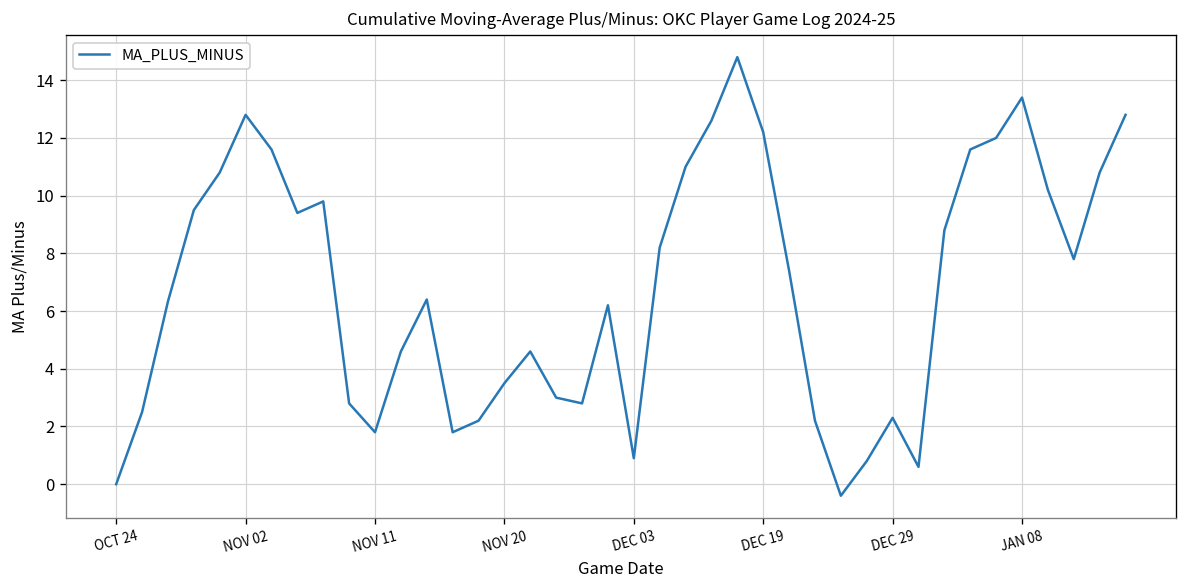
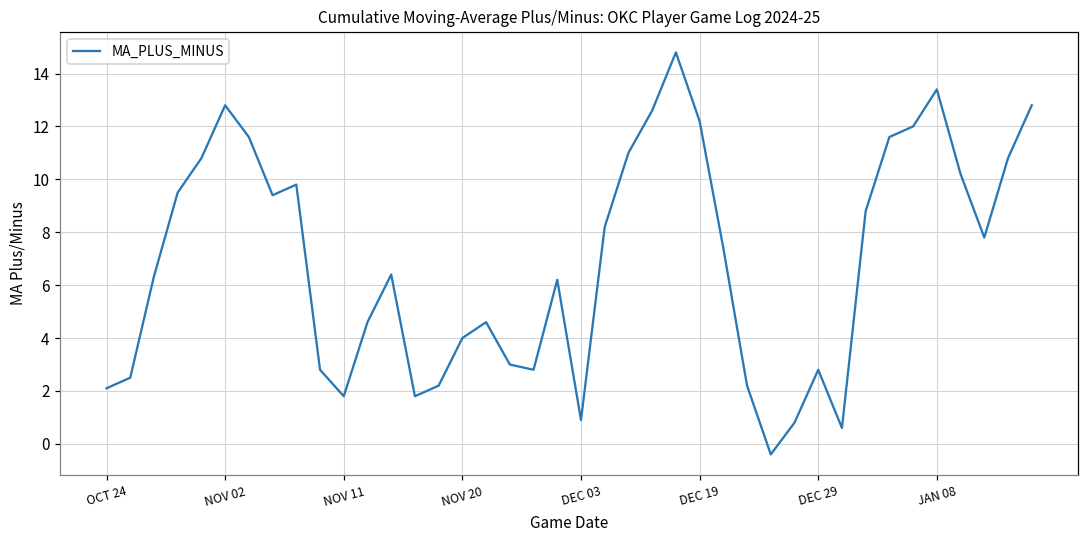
  {
-   "OCT 24": 0.0,
+   "OCT 24": 2.1,
    "NOV 02": 12.8,
    "NOV 11": 1.8,
-   "NOV 20": 3.5,
+   "NOV 20": 4.0,
    "DEC 03": 0.9,
    "DEC 19": 12.2,
-   "DEC 29": 2.3,
+   "DEC 29": 2.8,
    "JAN 08": 13.4
  }
